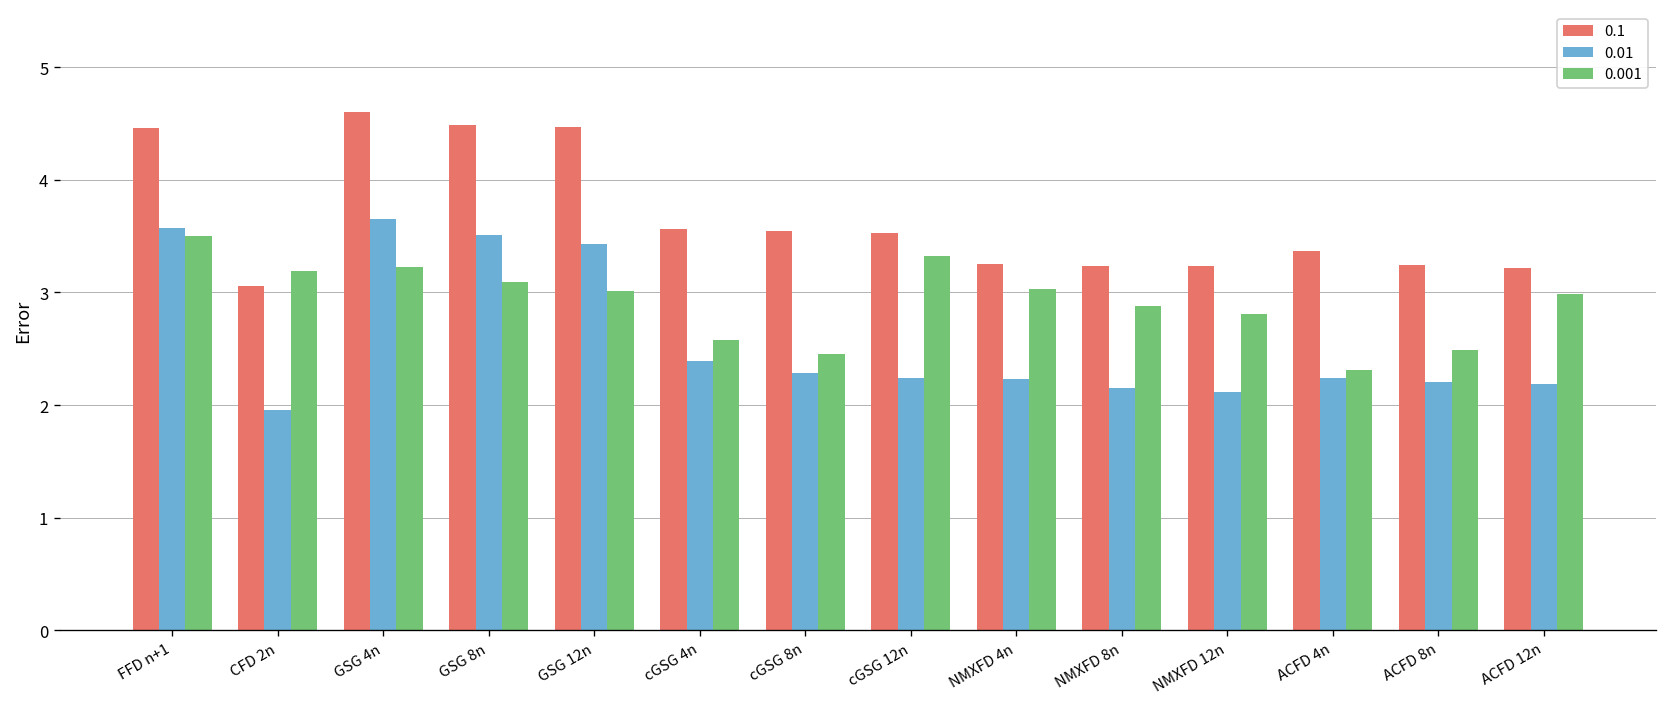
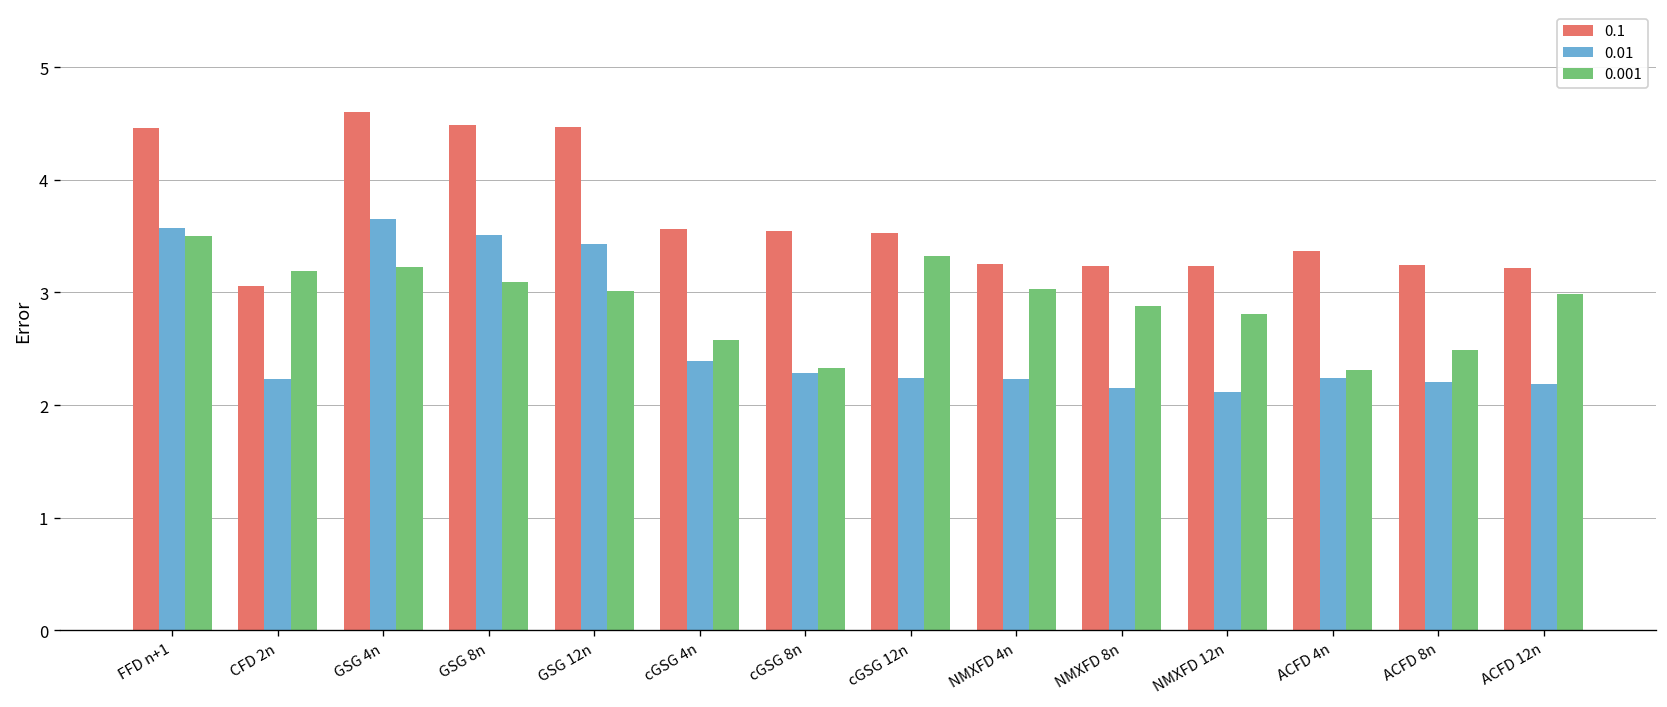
  {
    "0.1": {
      "FFD n+1": 4.5,
      "CFD 2n": 3.1,
      "GSG 4n": 4.6,
      "GSG 8n": 4.5,
      "GSG 12n": 4.5,
      "cGSG 4n": 3.6,
      "cGSG 8n": 3.5,
      "cGSG 12n": 3.5,
      "NMXFD 4n": 3.3,
      "NMXFD 8n": 3.2,
      "NMXFD 12n": 3.2,
      "ACFD 4n": 3.4,
      "ACFD 8n": 3.2,
      "ACFD 12n": 3.2
    },
    "0.01": {
      "FFD n+1": 3.6,
-     "CFD 2n": 2.0,
+     "CFD 2n": 2.2,
      "GSG 4n": 3.7,
      "GSG 8n": 3.5,
      "GSG 12n": 3.4,
      "cGSG 4n": 2.4,
      "cGSG 8n": 2.3,
      "cGSG 12n": 2.2,
      "NMXFD 4n": 2.2,
      "NMXFD 8n": 2.1,
      "NMXFD 12n": 2.1,
      "ACFD 4n": 2.2,
      "ACFD 8n": 2.2,
      "ACFD 12n": 2.2
    },
    "0.001": {
      "FFD n+1": 3.5,
      "CFD 2n": 3.2,
      "GSG 4n": 3.2,
      "GSG 8n": 3.1,
      "GSG 12n": 3.0,
      "cGSG 4n": 2.6,
-     "cGSG 8n": 2.5,
+     "cGSG 8n": 2.3,
      "cGSG 12n": 3.3,
      "NMXFD 4n": 3.0,
      "NMXFD 8n": 2.9,
      "NMXFD 12n": 2.8,
      "ACFD 4n": 2.3,
      "ACFD 8n": 2.5,
      "ACFD 12n": 3.0
    }
  }
